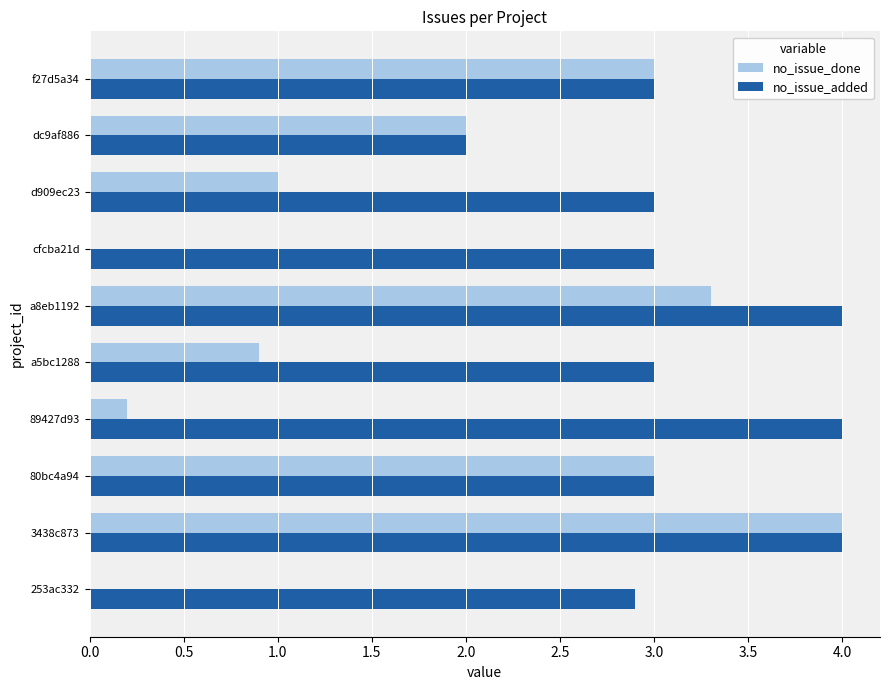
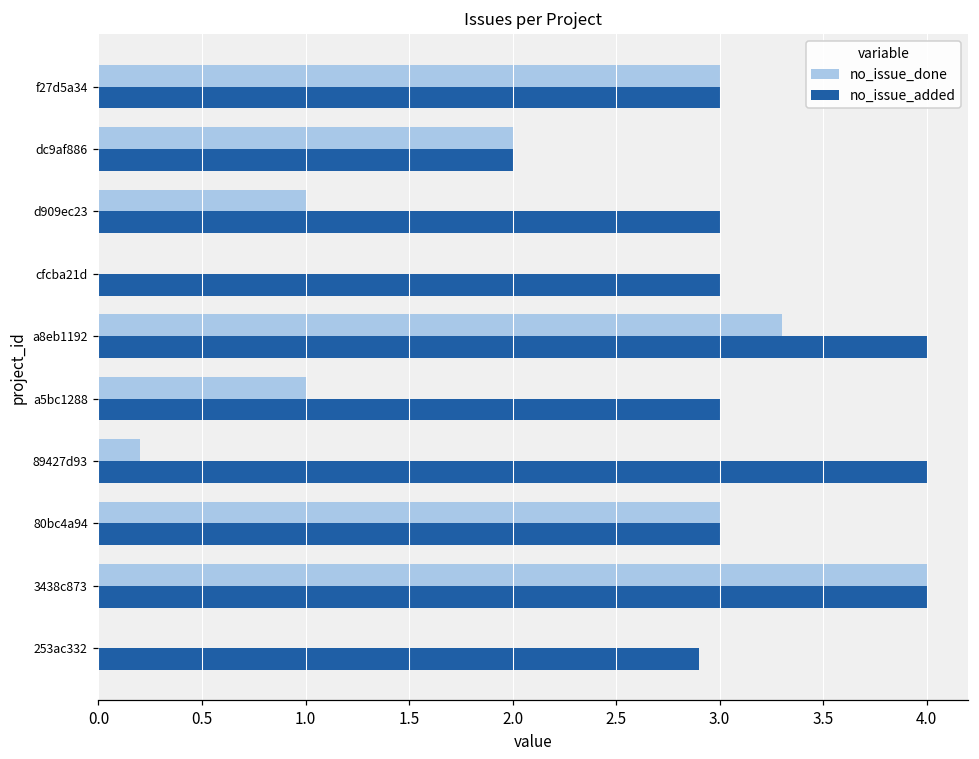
  {
    "no_issue_done": {
      "f27d5a34": 3.0,
      "dc9af886": 2.0,
      "d909ec23": 1.0,
      "cfcba21d": 0.0,
      "a8eb1192": 3.3,
-     "a5bc1288": 0.9,
+     "a5bc1288": 1.0,
      "89427d93": 0.2,
      "80bc4a94": 3.0,
      "3438c873": 4.0,
      "253ac332": 0.0
    },
    "no_issue_added": {
      "f27d5a34": 3.0,
      "dc9af886": 2.0,
      "d909ec23": 3.0,
      "cfcba21d": 3.0,
      "a8eb1192": 4.0,
      "a5bc1288": 3.0,
      "89427d93": 4.0,
      "80bc4a94": 3.0,
      "3438c873": 4.0,
      "253ac332": 2.9
    }
  }
